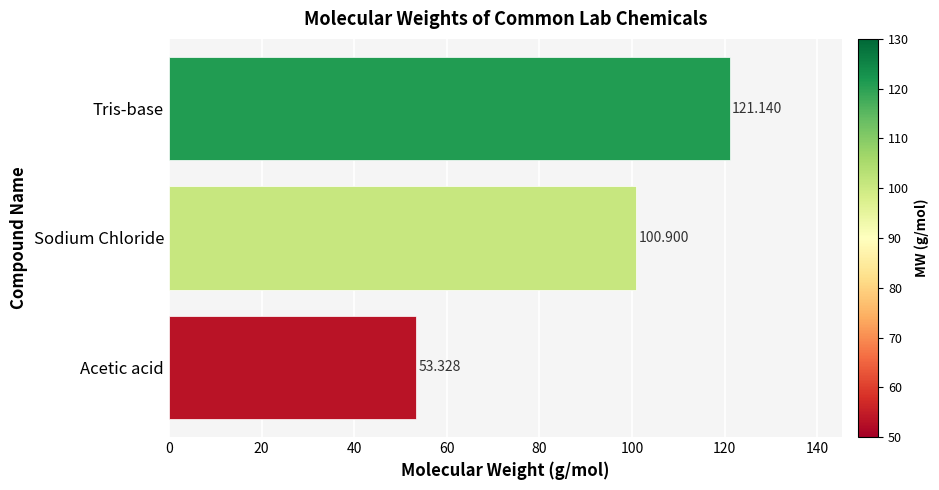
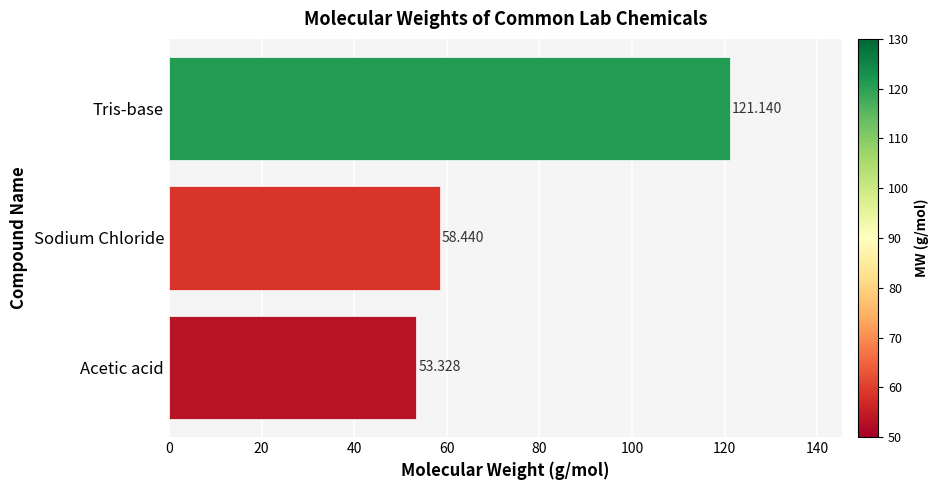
  {
    "Tris-base": 121.140,
-   "Sodium Chloride": 100.900,
+   "Sodium Chloride": 58.440,
    "Acetic acid": 53.328
  }
